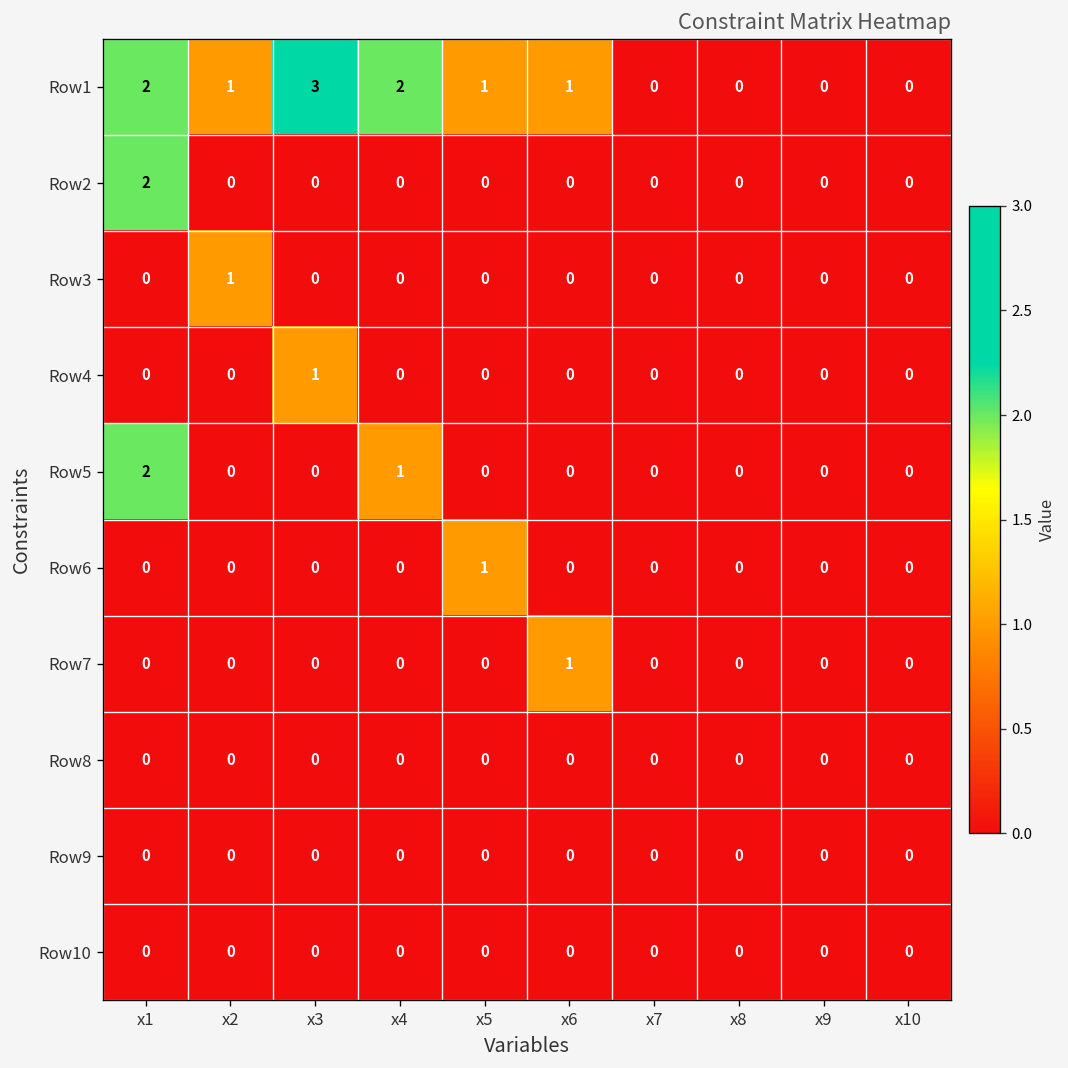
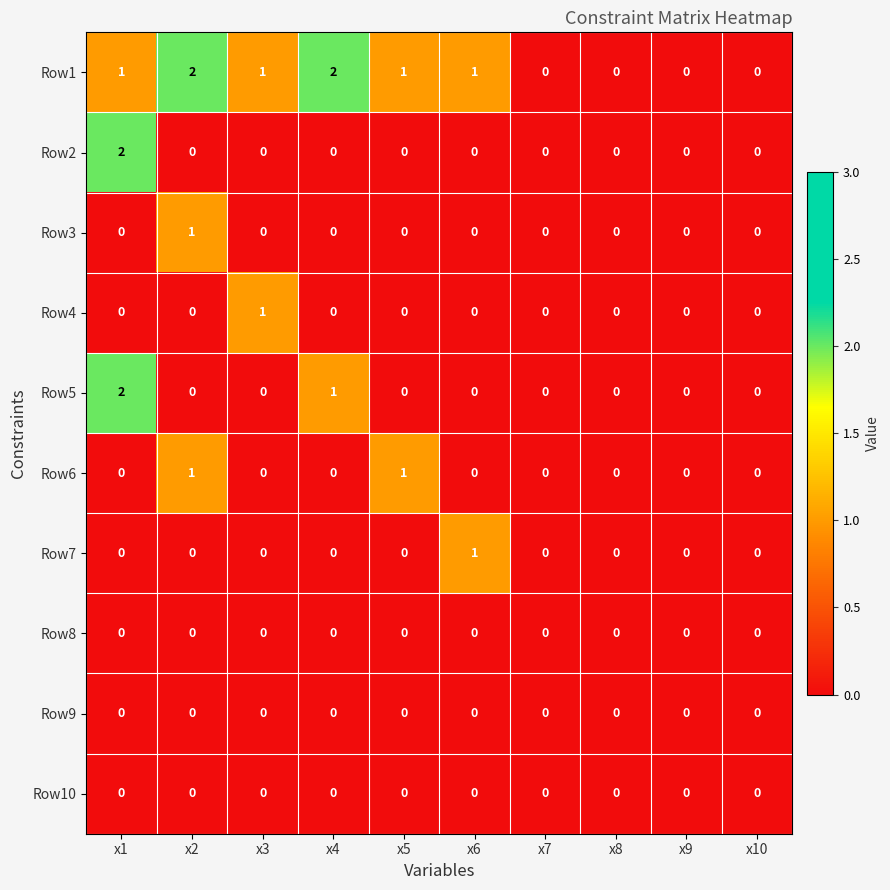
  {
    "Row1": {
-     "x1": 2,
-     "x2": 1,
-     "x3": 3,
+     "x1": 1,
+     "x2": 2,
+     "x3": 1,
      "x4": 2,
      "x5": 1,
      "x6": 1,
      "x7": 0,
      "x8": 0,
      "x9": 0,
      "x10": 0
    },
    "Row2": {
      "x1": 2,
      "x2": 0,
      "x3": 0,
      "x4": 0,
      "x5": 0,
      "x6": 0,
      "x7": 0,
      "x8": 0,
      "x9": 0,
      "x10": 0
    },
    "Row3": {
      "x1": 0,
      "x2": 1,
      "x3": 0,
      "x4": 0,
      "x5": 0,
      "x6": 0,
      "x7": 0,
      "x8": 0,
      "x9": 0,
      "x10": 0
    },
    "Row4": {
      "x1": 0,
      "x2": 0,
      "x3": 1,
      "x4": 0,
      "x5": 0,
      "x6": 0,
      "x7": 0,
      "x8": 0,
      "x9": 0,
      "x10": 0
    },
    "Row5": {
      "x1": 2,
      "x2": 0,
      "x3": 0,
      "x4": 1,
      "x5": 0,
      "x6": 0,
      "x7": 0,
      "x8": 0,
      "x9": 0,
      "x10": 0
    },
    "Row6": {
      "x1": 0,
-     "x2": 0,
+     "x2": 1,
      "x3": 0,
      "x4": 0,
      "x5": 1,
      "x6": 0,
      "x7": 0,
      "x8": 0,
      "x9": 0,
      "x10": 0
    },
    "Row7": {
      "x1": 0,
      "x2": 0,
      "x3": 0,
      "x4": 0,
      "x5": 0,
      "x6": 1,
      "x7": 0,
      "x8": 0,
      "x9": 0,
      "x10": 0
    },
    "Row8": {
      "x1": 0,
      "x2": 0,
      "x3": 0,
      "x4": 0,
      "x5": 0,
      "x6": 0,
      "x7": 0,
      "x8": 0,
      "x9": 0,
      "x10": 0
    },
    "Row9": {
      "x1": 0,
      "x2": 0,
      "x3": 0,
      "x4": 0,
      "x5": 0,
      "x6": 0,
      "x7": 0,
      "x8": 0,
      "x9": 0,
      "x10": 0
    },
    "Row10": {
      "x1": 0,
      "x2": 0,
      "x3": 0,
      "x4": 0,
      "x5": 0,
      "x6": 0,
      "x7": 0,
      "x8": 0,
      "x9": 0,
      "x10": 0
    }
  }
